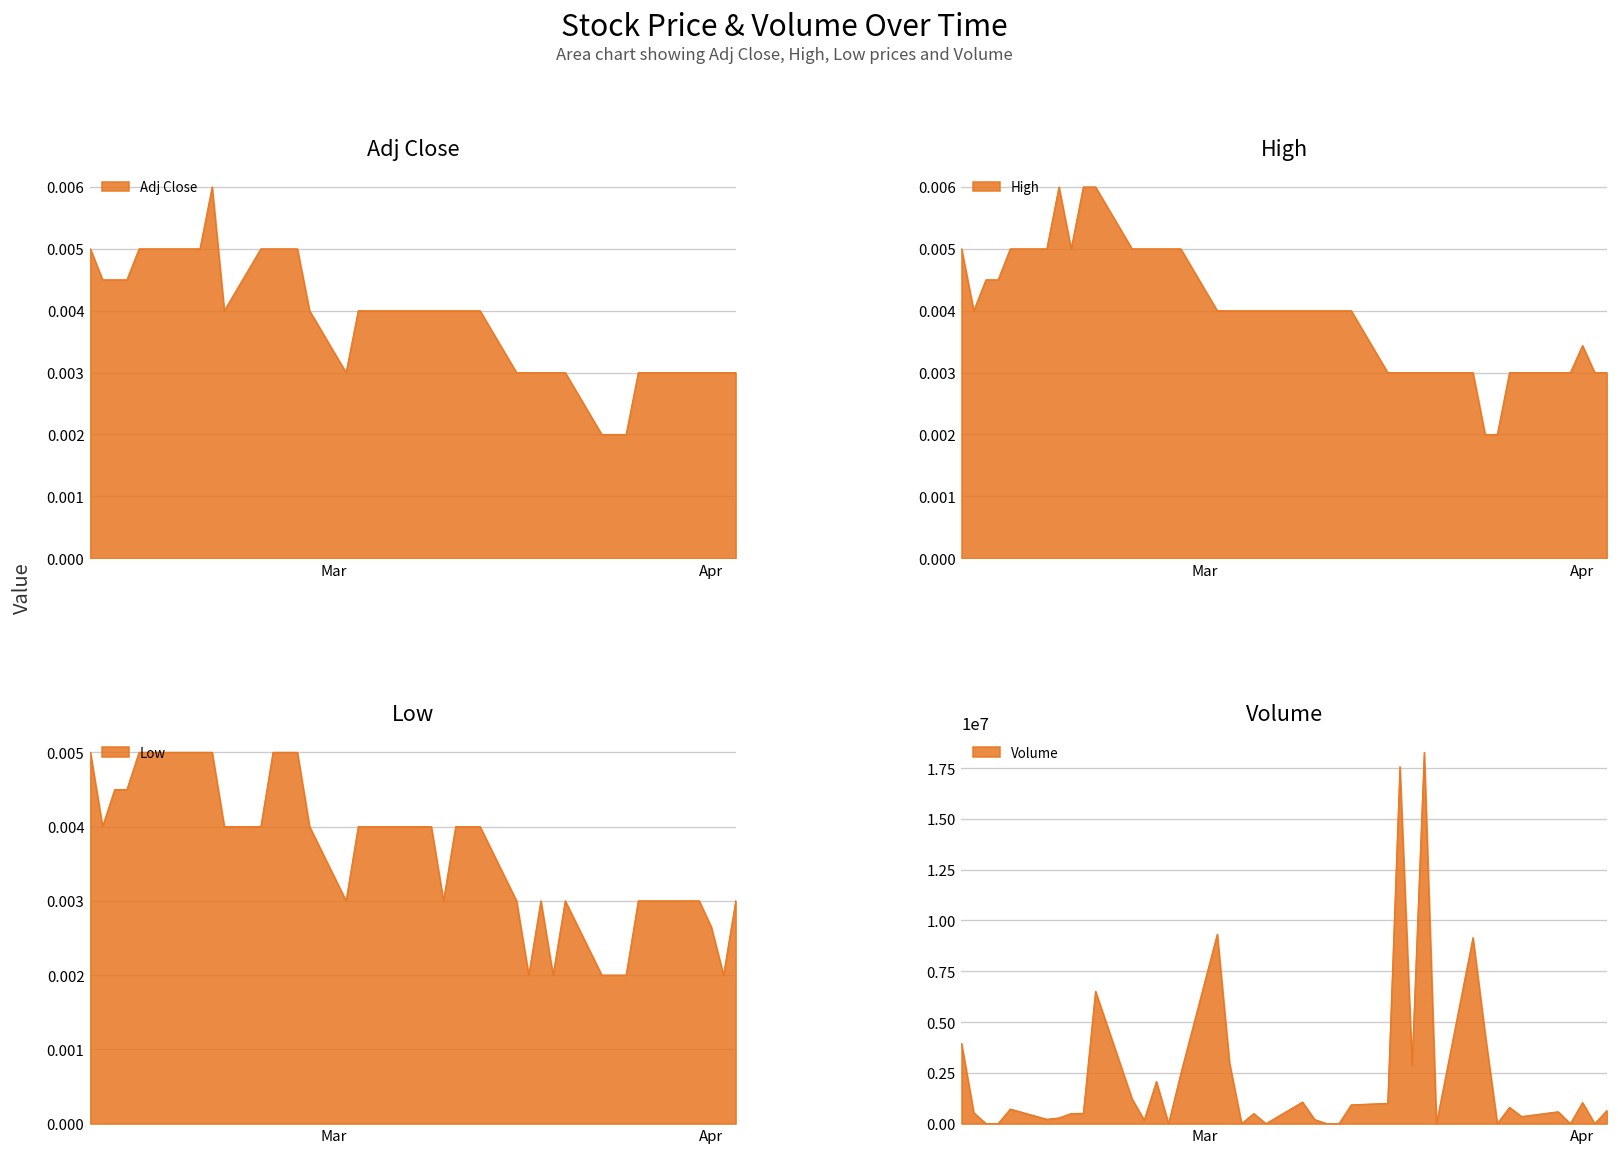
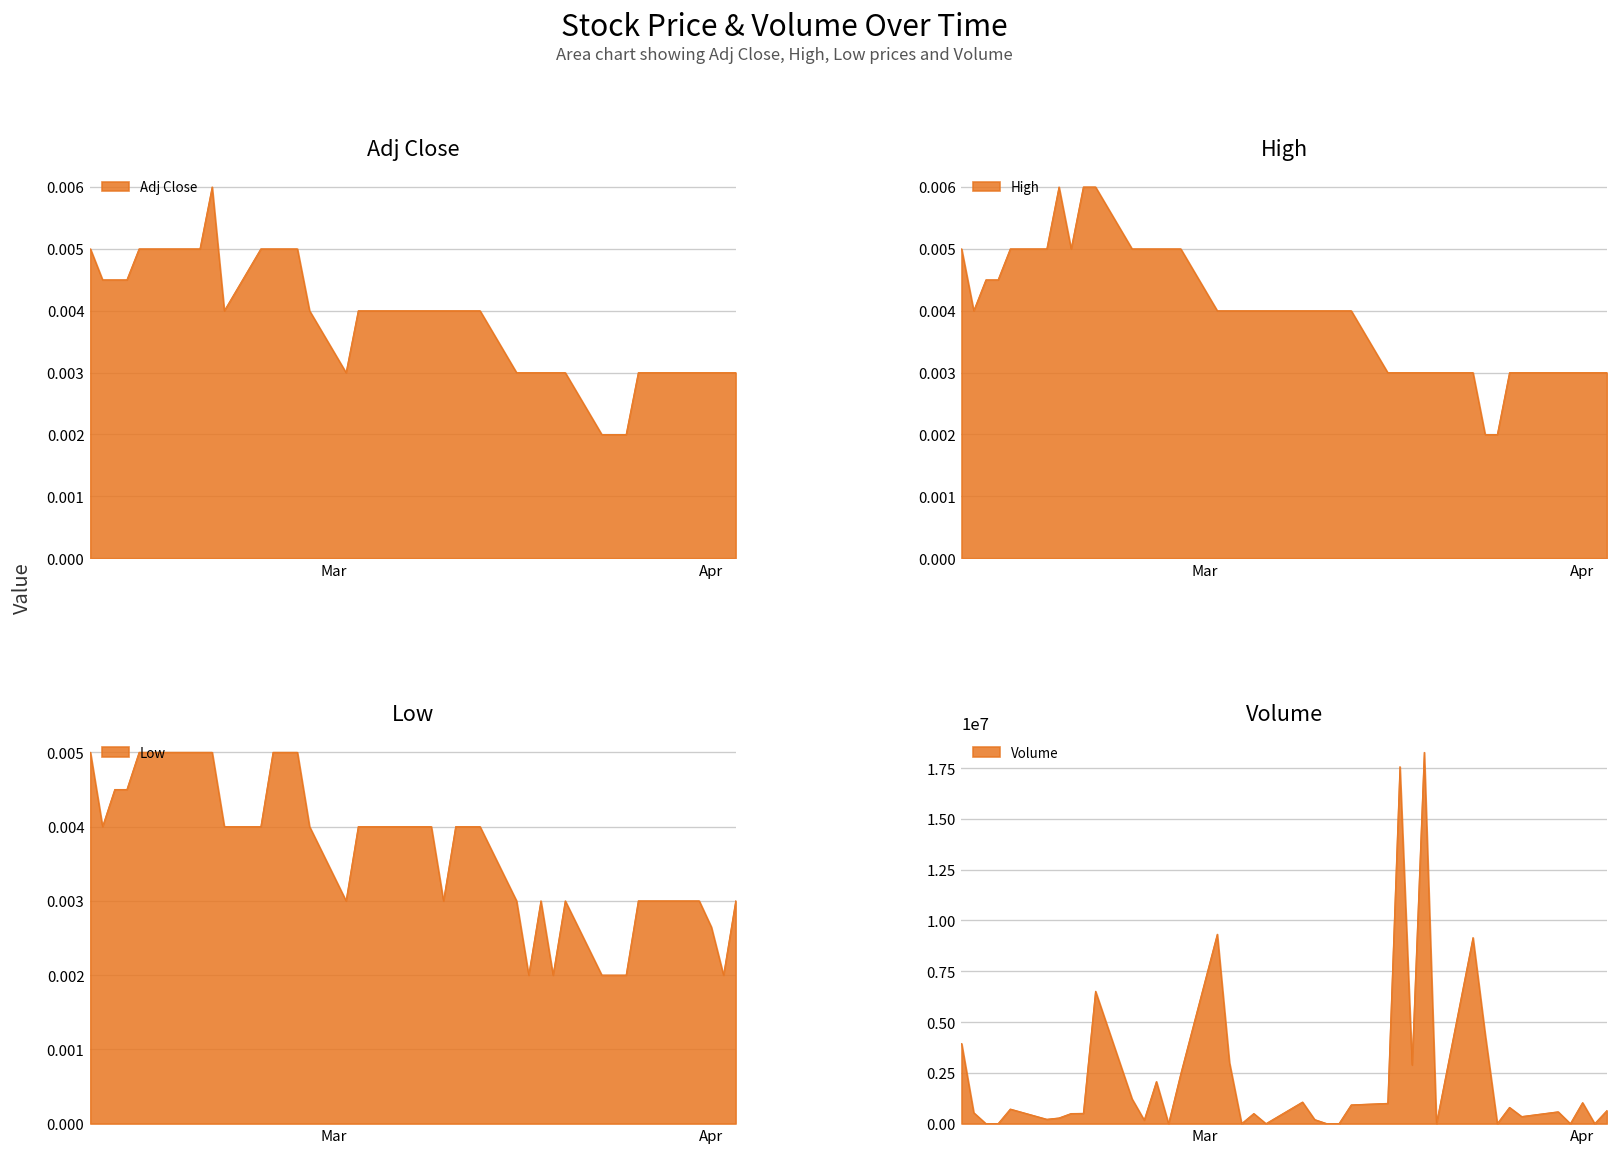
  {
    "Adj Close": {
      "Apr": 0.0030
    },
    "High": {
-     "Apr": 0.0034
+     "Apr": 0.0030
    },
    "Low": {
      "Apr": 0.0026
    },
    "Volume": {
      "Apr": 1000000
    }
  }
